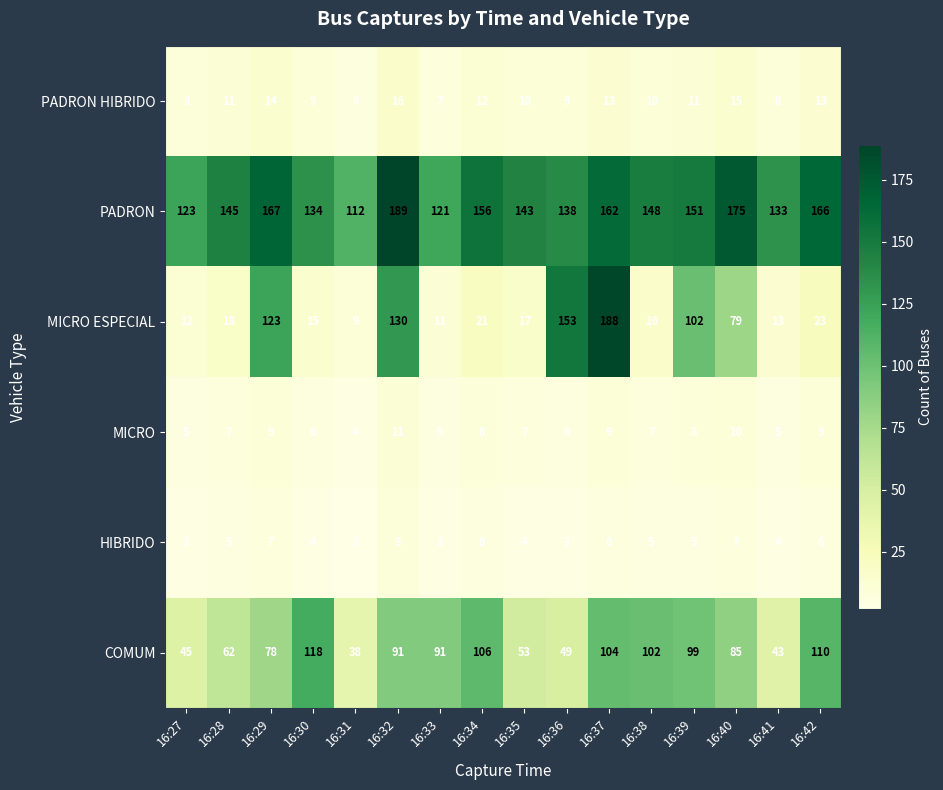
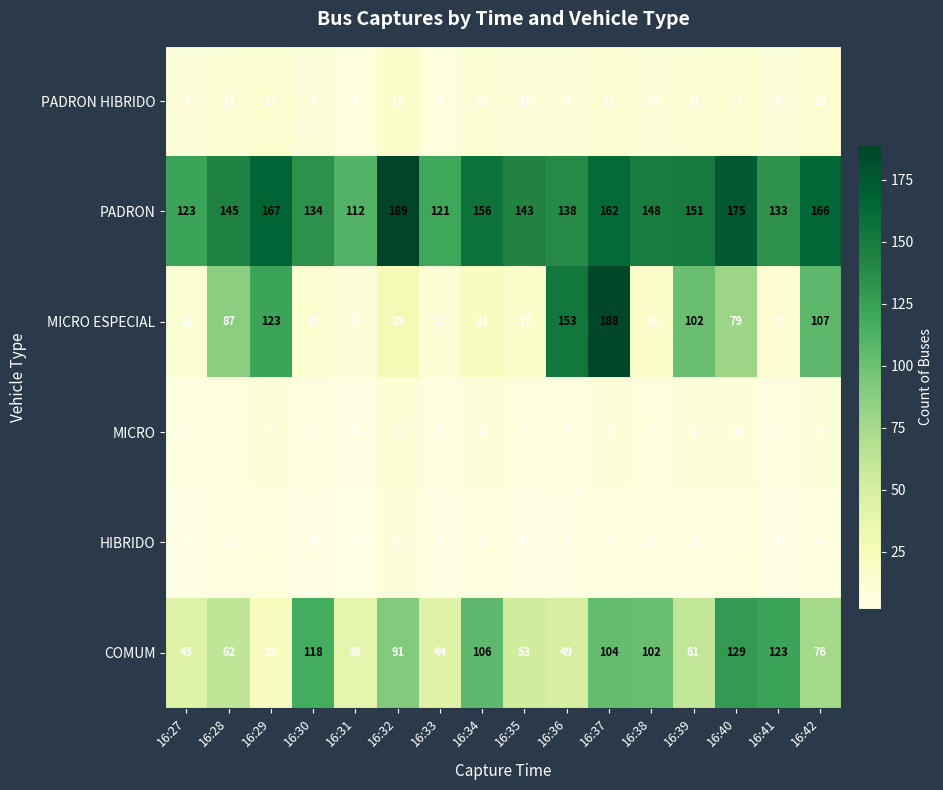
  {
    "PADRON HIBRIDO": {
      "16:29": 14,
      "16:32": 16,
      "16:40": 15
    },
    "PADRON": {
      "16:27": 123,
      "16:28": 145,
      "16:29": 167,
      "16:30": 134,
      "16:31": 112,
      "16:32": 189,
      "16:33": 121,
      "16:34": 156,
      "16:35": 143,
      "16:36": 138,
      "16:37": 162,
      "16:38": 148,
      "16:39": 151,
      "16:40": 175,
      "16:41": 133,
      "16:42": 166
    },
    "MICRO ESPECIAL": {
-     "16:28": 18,
+     "16:28": 87,
      "16:29": 123,
      "16:30": 15,
-     "16:32": 130,
+     "16:32": 28,
      "16:34": 21,
      "16:35": 17,
      "16:36": 153,
      "16:37": 188,
      "16:38": 16,
      "16:39": 102,
      "16:40": 79,
-     "16:42": 23
+     "16:42": 107
    },
    "COMUM": {
      "16:27": 45,
      "16:28": 62,
-     "16:29": 78,
+     "16:29": 22,
      "16:30": 118,
      "16:31": 38,
      "16:32": 91,
-     "16:33": 91,
+     "16:33": 44,
      "16:34": 106,
      "16:35": 53,
      "16:36": 49,
      "16:37": 104,
      "16:38": 102,
-     "16:39": 99,
-     "16:40": 85,
-     "16:41": 43,
-     "16:42": 110
+     "16:39": 61,
+     "16:40": 129,
+     "16:41": 123,
+     "16:42": 76
    }
  }
